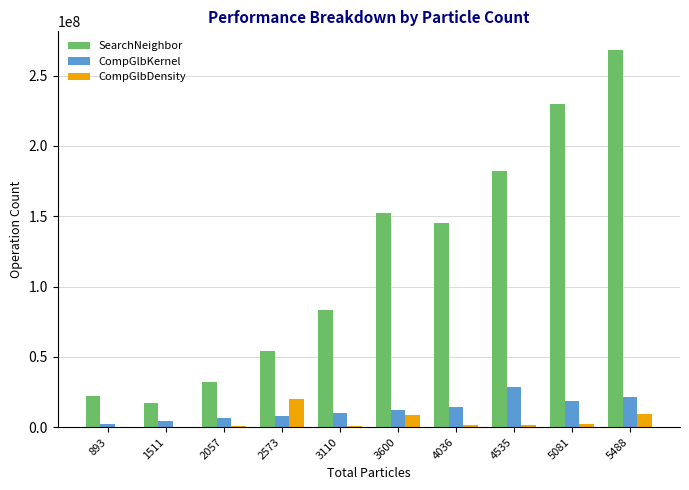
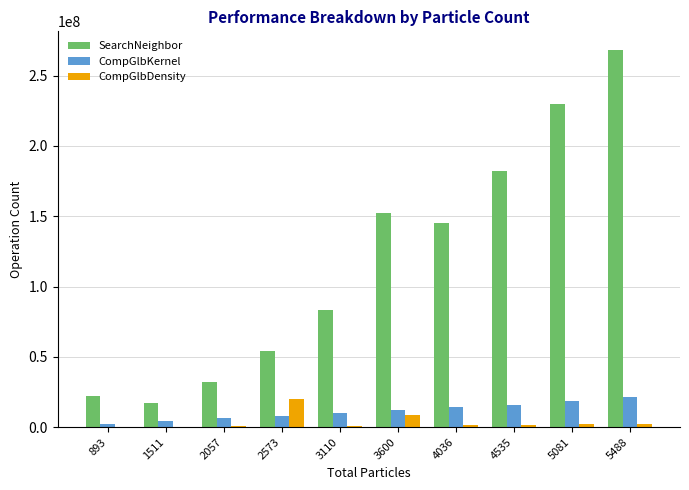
  {
    "SearchNeighbor": {
      "893": 22000000,
      "1511": 17000000,
      "2057": 32000000,
      "2573": 54000000,
      "3110": 83000000,
      "3600": 152000000,
      "4036": 145000000,
      "4535": 182000000,
      "5081": 230000000,
      "5488": 268000000
    },
    "CompGlbKernel": {
      "893": 2000000,
      "1511": 4000000,
      "2057": 6000000,
      "2573": 8000000,
      "3110": 10000000,
      "3600": 12000000,
      "4036": 14000000,
-     "4535": 28000000,
+     "4535": 16000000,
      "5081": 19000000,
      "5488": 21000000
    },
    "CompGlbDensity": {
      "2573": 20000000,
      "3600": 8000000,
      "5081": 2000000,
-     "5488": 9000000
+     "5488": 2000000
    }
  }
